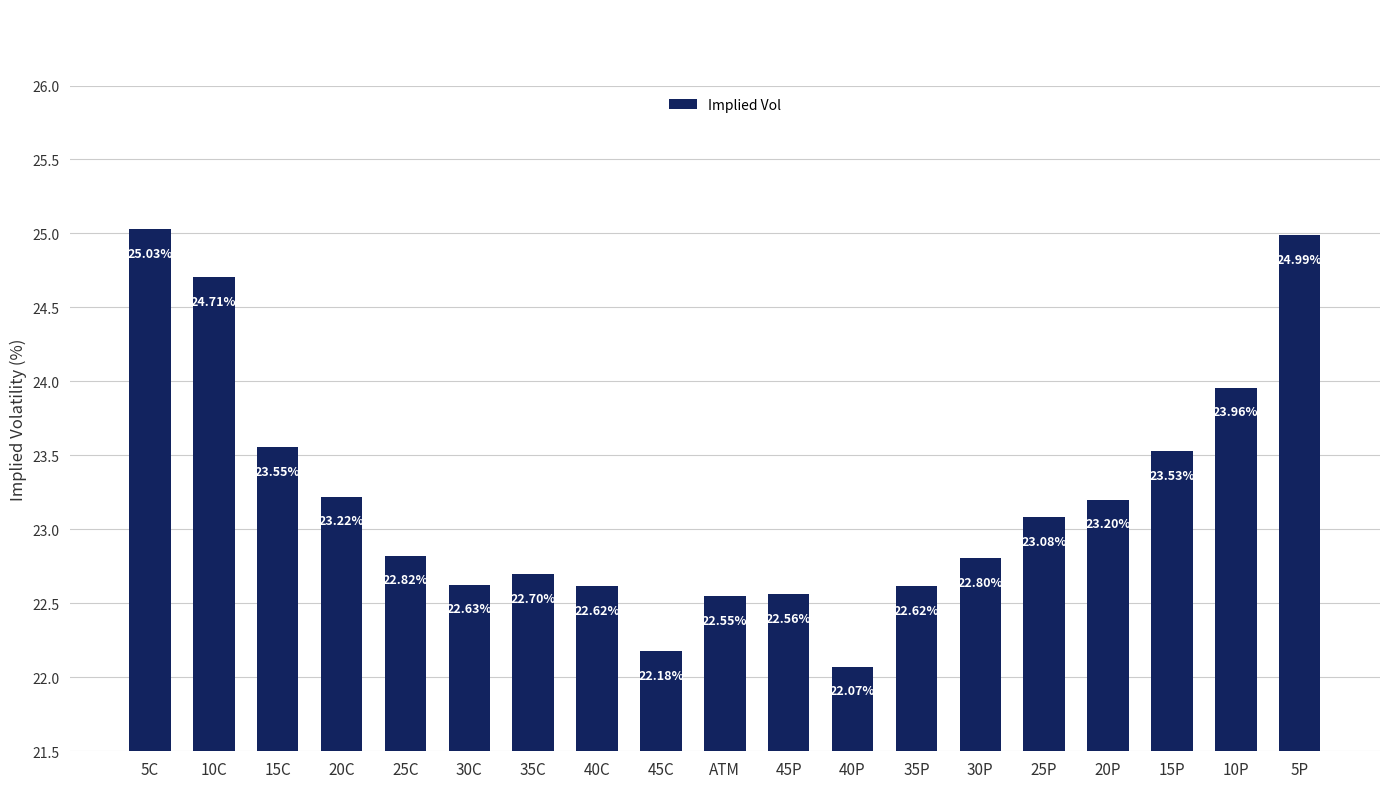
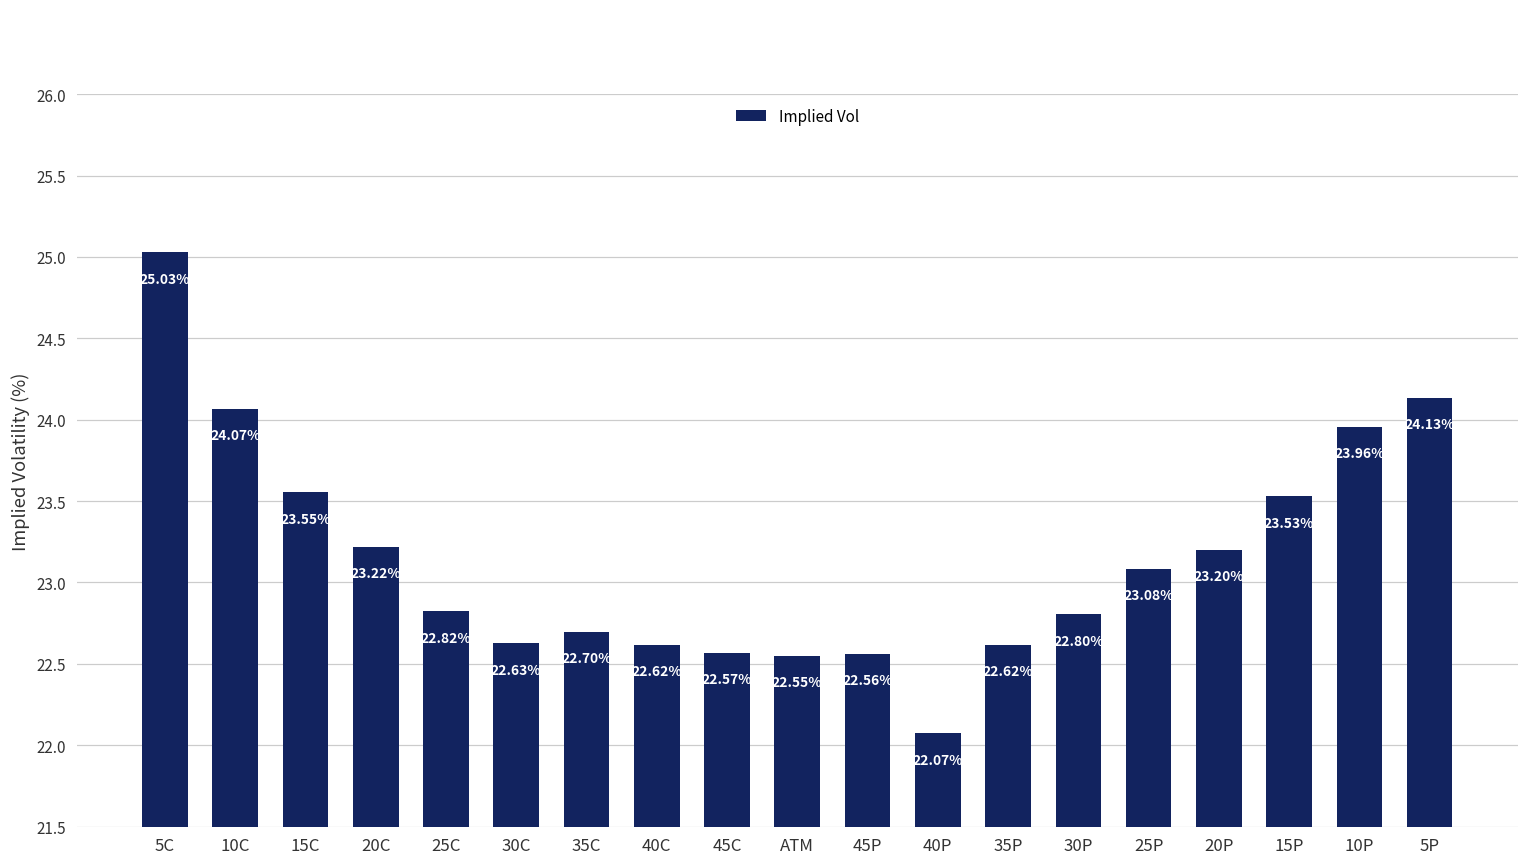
  {
    "5C": "25.03%",
-   "10C": "24.71%",
+   "10C": "24.07%",
    "15C": "23.55%",
    "20C": "23.22%",
    "25C": "22.82%",
    "30C": "22.63%",
    "35C": "22.70%",
    "40C": "22.62%",
-   "45C": "22.18%",
+   "45C": "22.57%",
    "ATM": "22.55%",
    "45P": "22.56%",
    "40P": "22.07%",
    "35P": "22.62%",
    "30P": "22.80%",
    "25P": "23.08%",
    "20P": "23.20%",
    "15P": "23.53%",
    "10P": "23.96%",
-   "5P": "24.99%"
+   "5P": "24.13%"
  }
